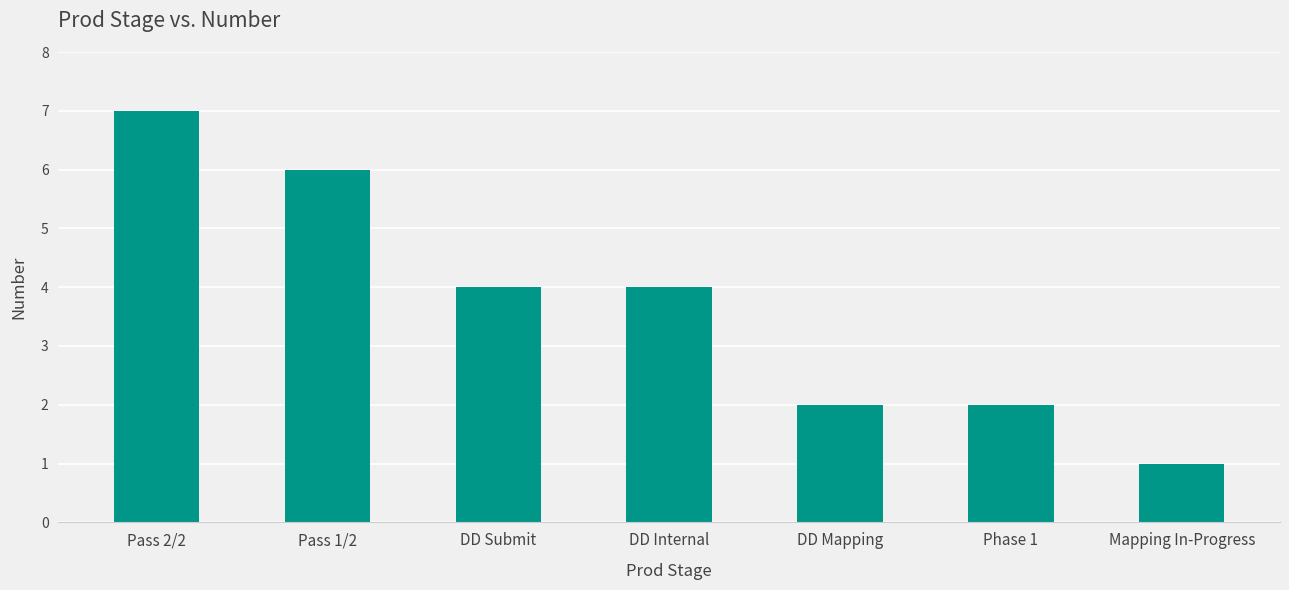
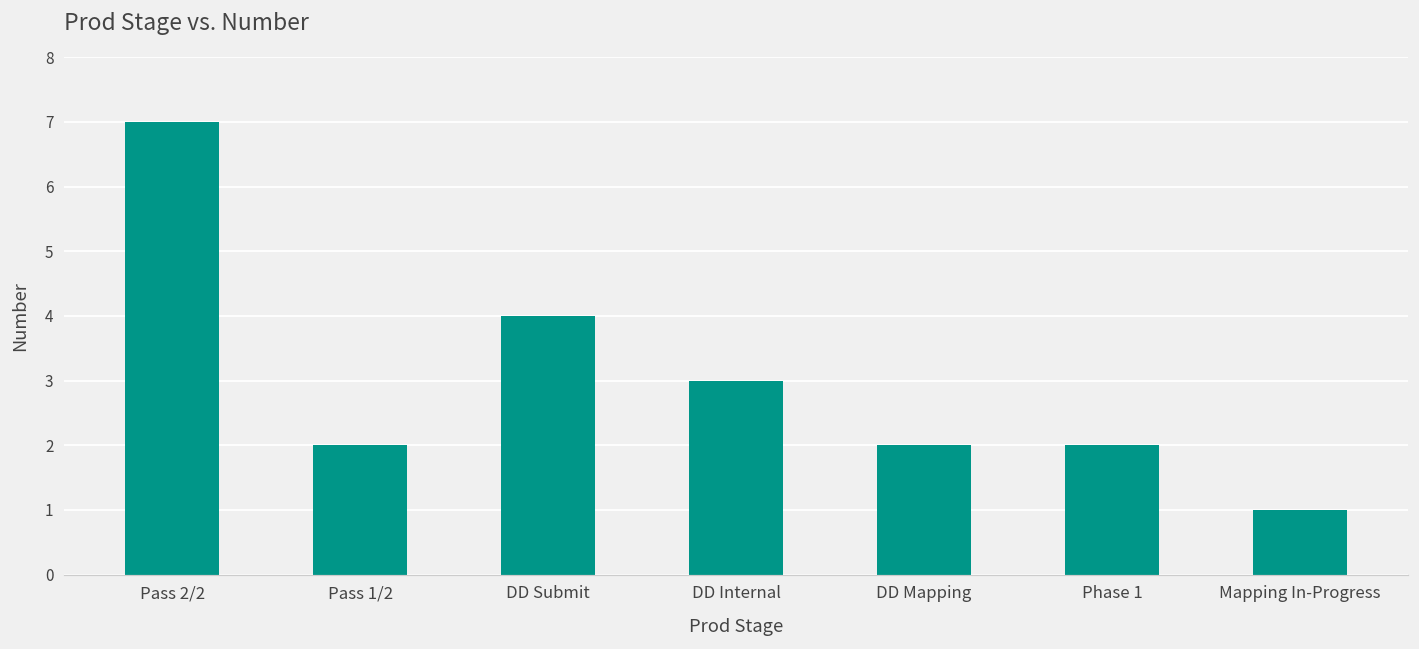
  {
    "Pass 2/2": 7,
-   "Pass 1/2": 6,
+   "Pass 1/2": 2,
    "DD Submit": 4,
-   "DD Internal": 4,
+   "DD Internal": 3,
    "DD Mapping": 2,
    "Phase 1": 2,
    "Mapping In-Progress": 1
  }
